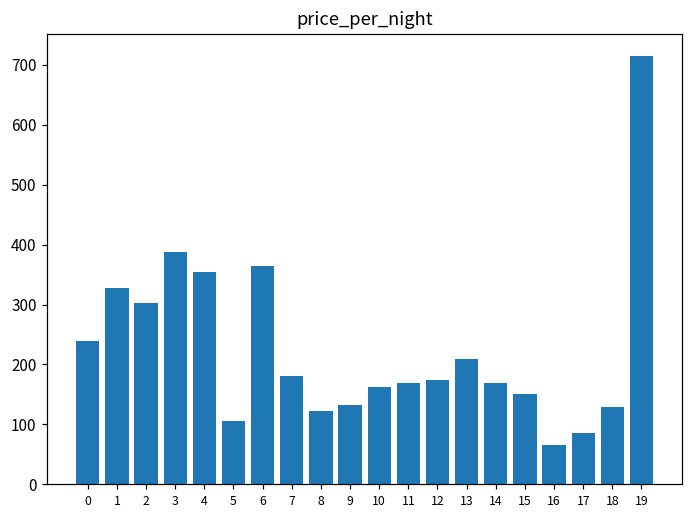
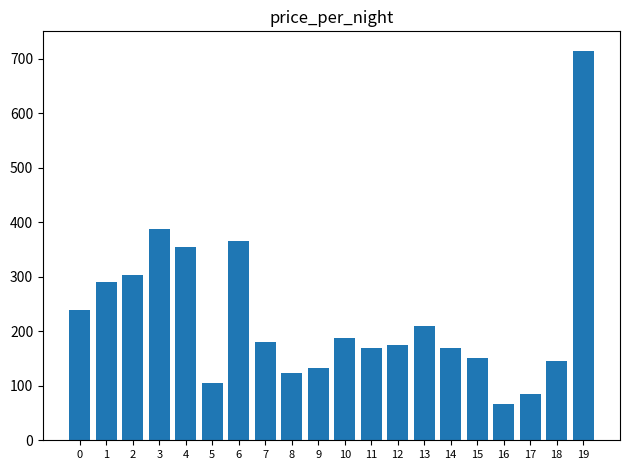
  {
    "0": 240,
-   "1": 330,
+   "1": 290,
    "2": 300,
    "3": 390,
    "4": 360,
    "5": 110,
    "6": 370,
    "7": 180,
    "8": 120,
    "9": 130,
-   "10": 160,
+   "10": 190,
    "11": 170,
    "12": 170,
    "13": 210,
    "14": 170,
    "15": 150,
    "16": 70,
    "17": 90,
-   "18": 130,
+   "18": 150,
    "19": 720
  }
